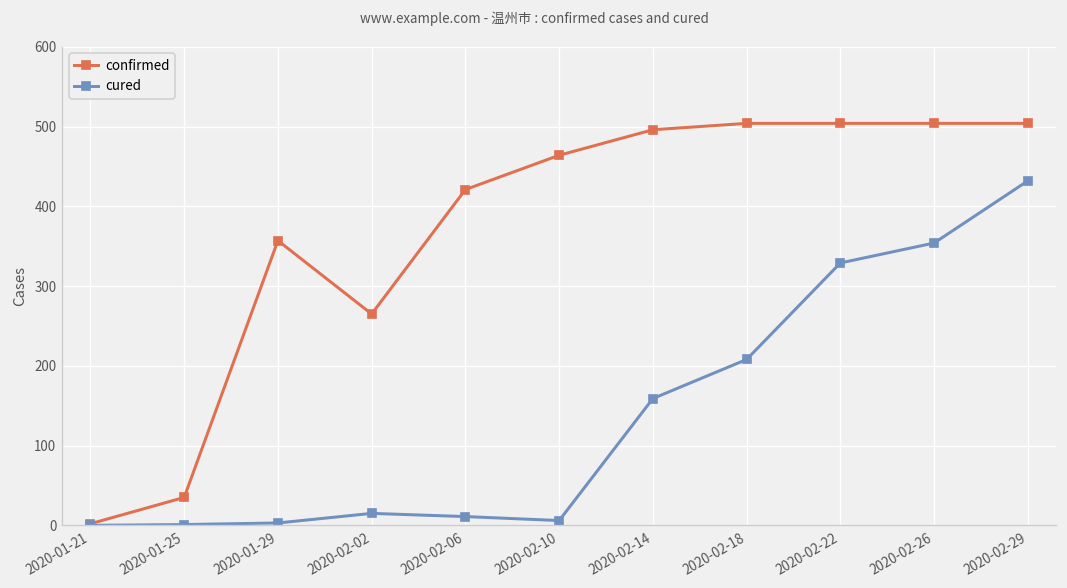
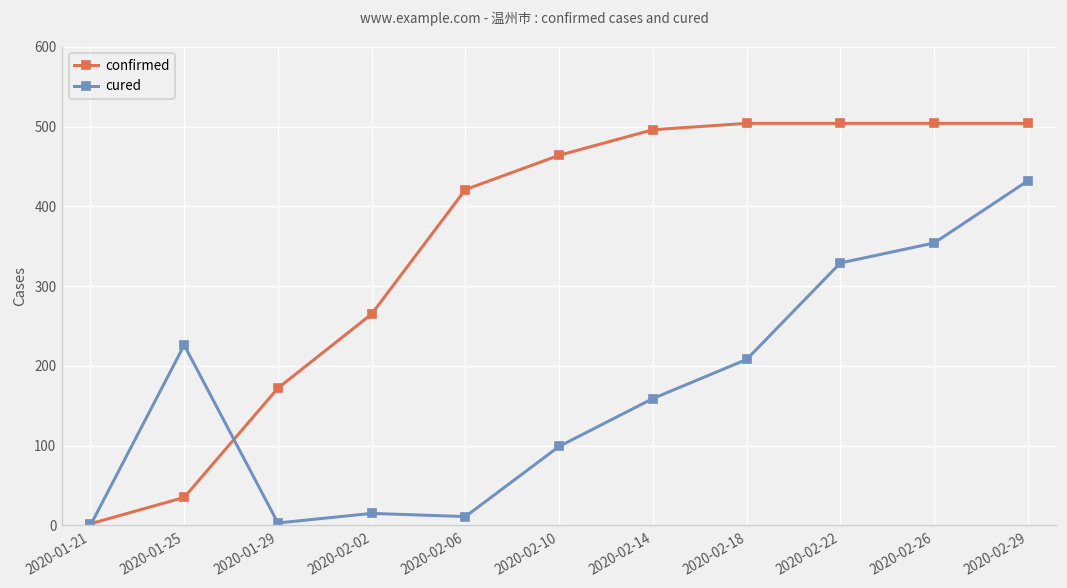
  {
    "confirmed": {
      "2020-01-25": 40,
-     "2020-01-29": 360,
+     "2020-01-29": 170,
      "2020-02-02": 270,
      "2020-02-06": 420,
      "2020-02-10": 460,
      "2020-02-14": 500,
      "2020-02-18": 500,
      "2020-02-22": 500,
      "2020-02-26": 500,
      "2020-02-29": 500
    },
    "cured": {
-     "2020-01-25": 0,
+     "2020-01-25": 230,
      "2020-01-29": 0,
      "2020-02-02": 20,
      "2020-02-06": 10,
-     "2020-02-10": 10,
+     "2020-02-10": 100,
      "2020-02-14": 160,
      "2020-02-18": 210,
      "2020-02-22": 330,
      "2020-02-26": 350,
      "2020-02-29": 430
    }
  }
